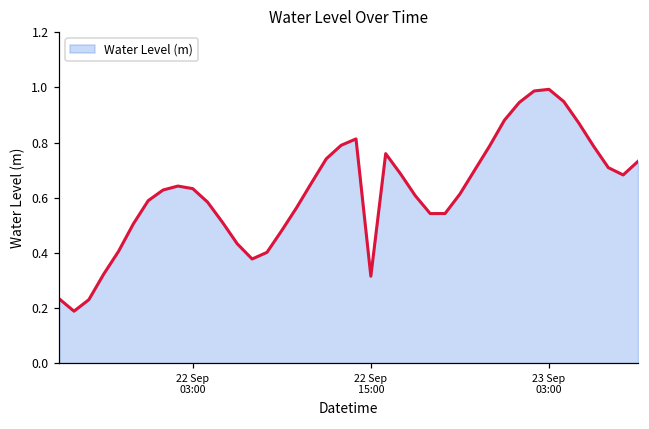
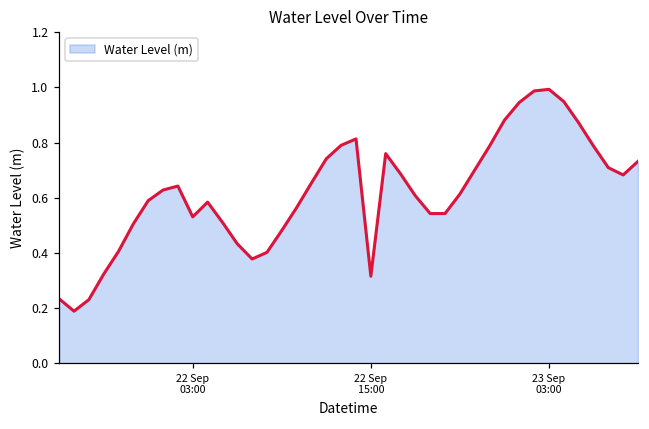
  {
-   "22 Sep 03:00": 0.63,
+   "22 Sep 03:00": 0.53,
    "22 Sep 15:00": 0.32,
    "23 Sep 03:00": 0.99
  }
